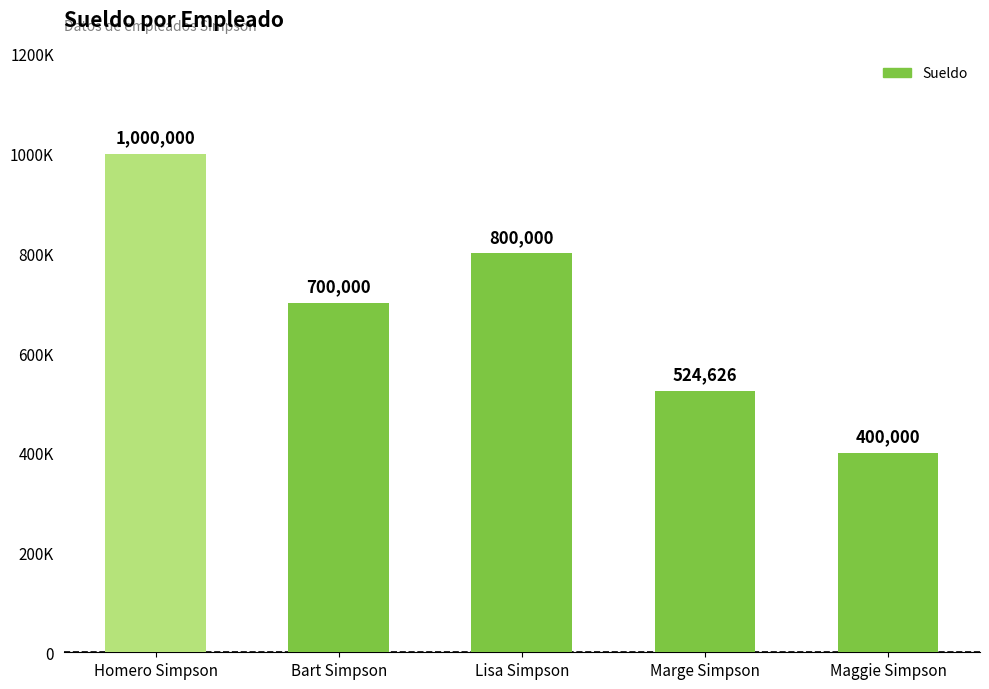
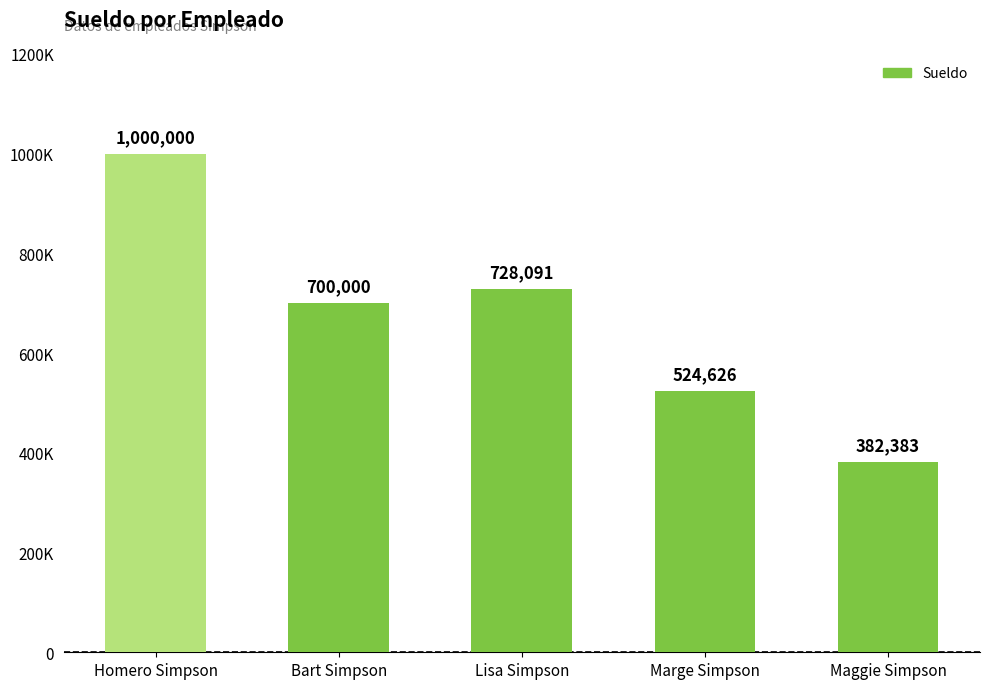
  {
    "Homero Simpson": "1,000,000",
    "Bart Simpson": "700,000",
-   "Lisa Simpson": "800,000",
+   "Lisa Simpson": "728,091",
    "Marge Simpson": "524,626",
-   "Maggie Simpson": "400,000"
+   "Maggie Simpson": "382,383"
  }
